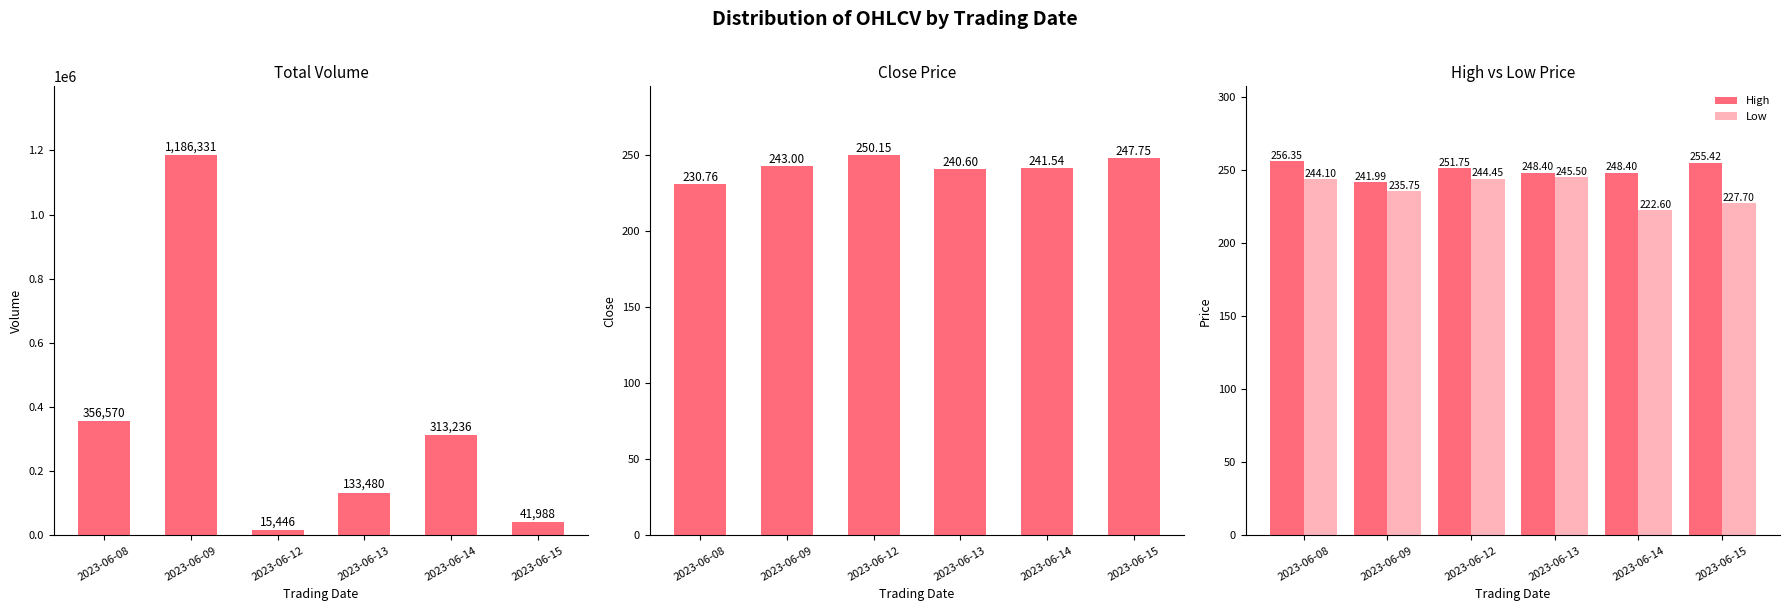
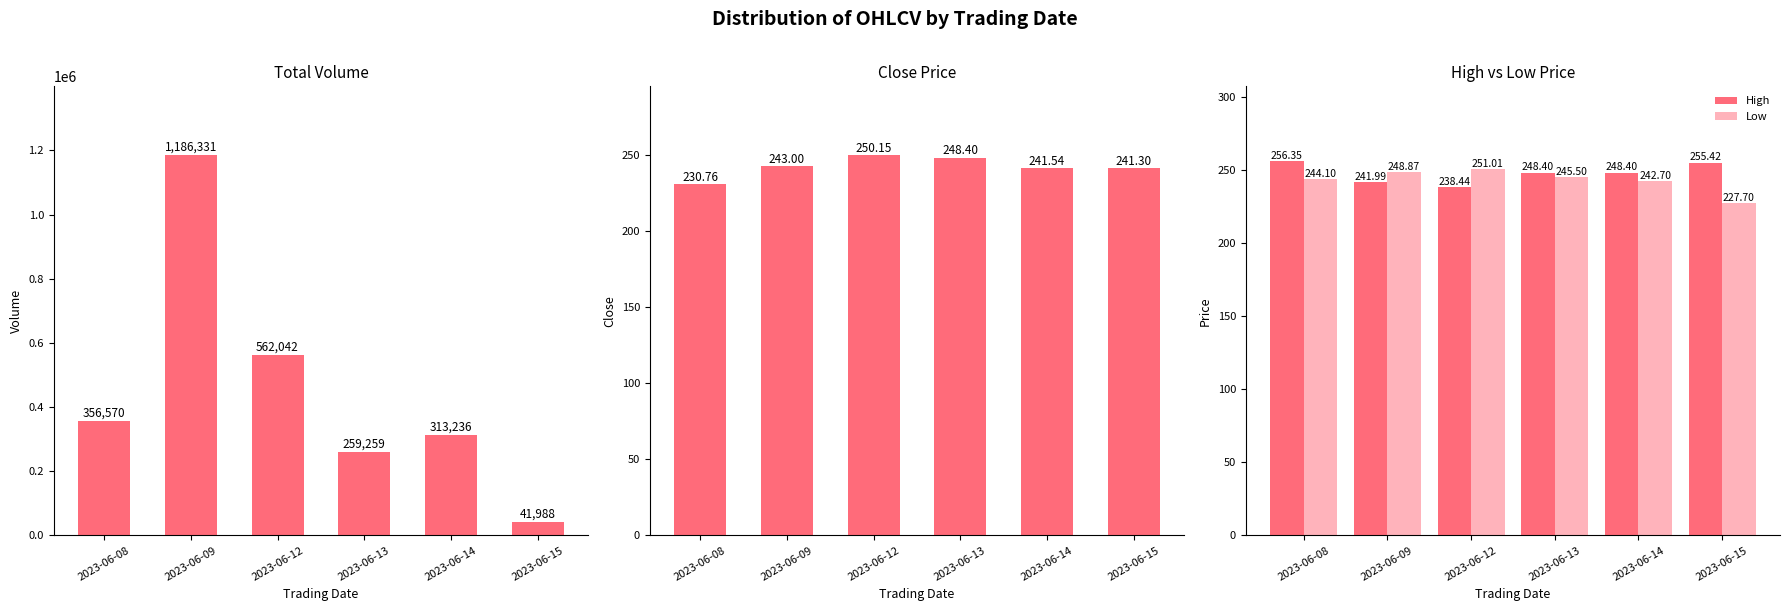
  {
    "Total Volume": {
      "2023-06-08": "356,570",
      "2023-06-09": "1,186,331",
-     "2023-06-12": "15,446",
-     "2023-06-13": "133,480",
+     "2023-06-12": "562,042",
+     "2023-06-13": "259,259",
      "2023-06-14": "313,236",
      "2023-06-15": "41,988"
    },
    "Close Price": {
      "2023-06-08": "230.76",
      "2023-06-09": "243.00",
      "2023-06-12": "250.15",
-     "2023-06-13": "240.60",
+     "2023-06-13": "248.40",
      "2023-06-14": "241.54",
-     "2023-06-15": "247.75"
+     "2023-06-15": "241.30"
    },
    "High vs Low Price": {
      "High": {
        "2023-06-08": "256.35",
        "2023-06-09": "241.99",
-       "2023-06-12": "251.75",
+       "2023-06-12": "238.44",
        "2023-06-13": "248.40",
        "2023-06-14": "248.40",
        "2023-06-15": "255.42"
      },
      "Low": {
        "2023-06-08": "244.10",
-       "2023-06-09": "235.75",
-       "2023-06-12": "244.45",
+       "2023-06-09": "248.87",
+       "2023-06-12": "251.01",
        "2023-06-13": "245.50",
-       "2023-06-14": "222.60",
+       "2023-06-14": "242.70",
        "2023-06-15": "227.70"
      }
    }
  }
